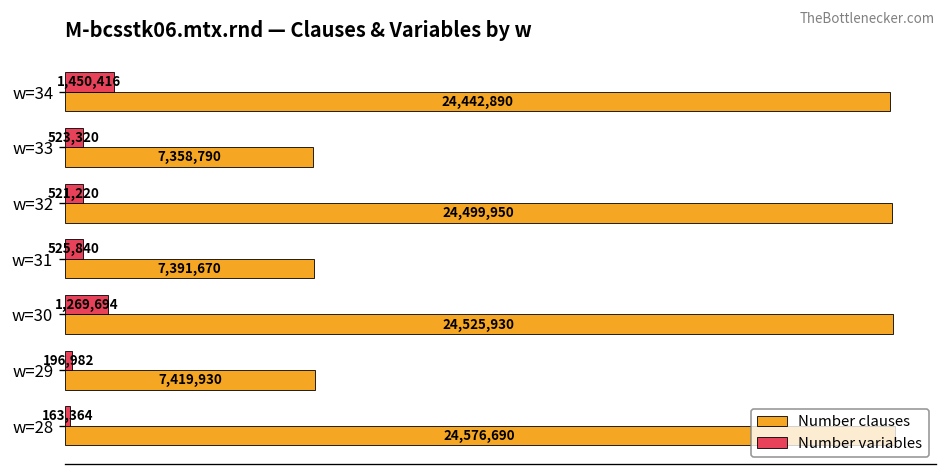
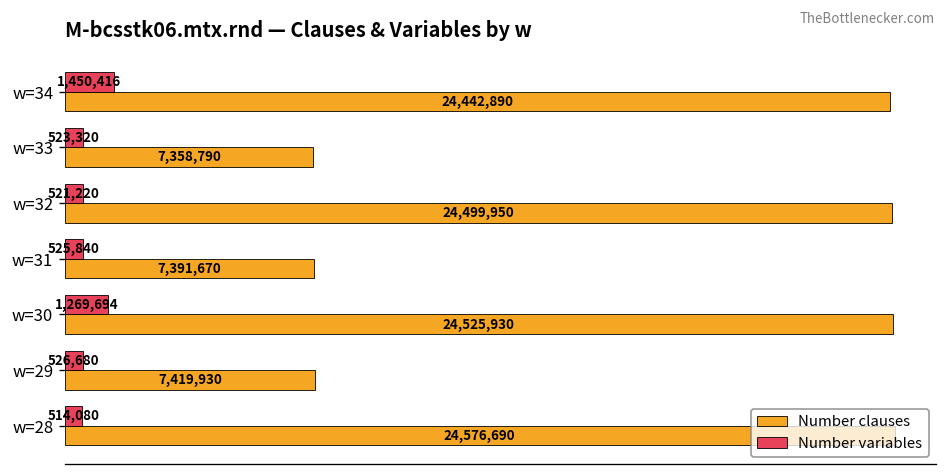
  {
    "Number clauses": {
      "w=34": "24,442,890",
      "w=33": "7,358,790",
      "w=32": "24,499,950",
      "w=31": "7,391,670",
      "w=30": "24,525,930",
      "w=29": "7,419,930"
    },
    "Number variables": {
      "w=34": "1,450,416",
      "w=33": "523,320",
      "w=32": "521,220",
      "w=31": "525,840",
      "w=30": "1,269,694",
-     "w=29": "196,982",
-     "w=28": "163,364"
+     "w=29": "526,680",
+     "w=28": "514,080"
    }
  }
